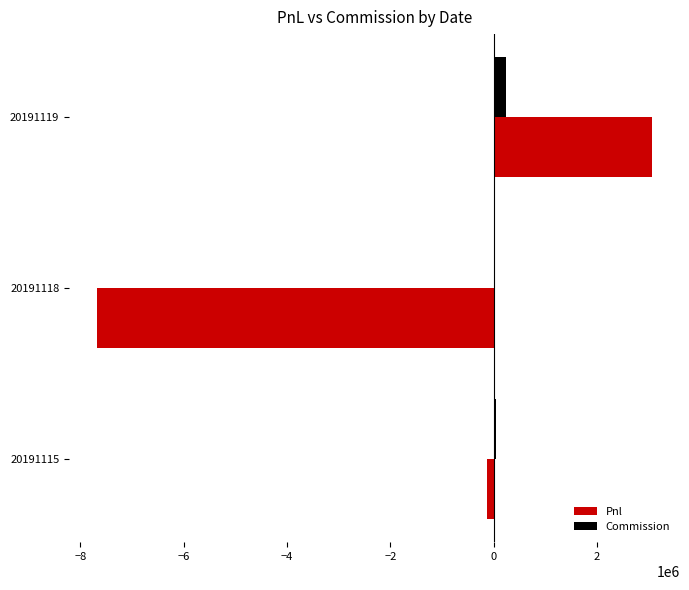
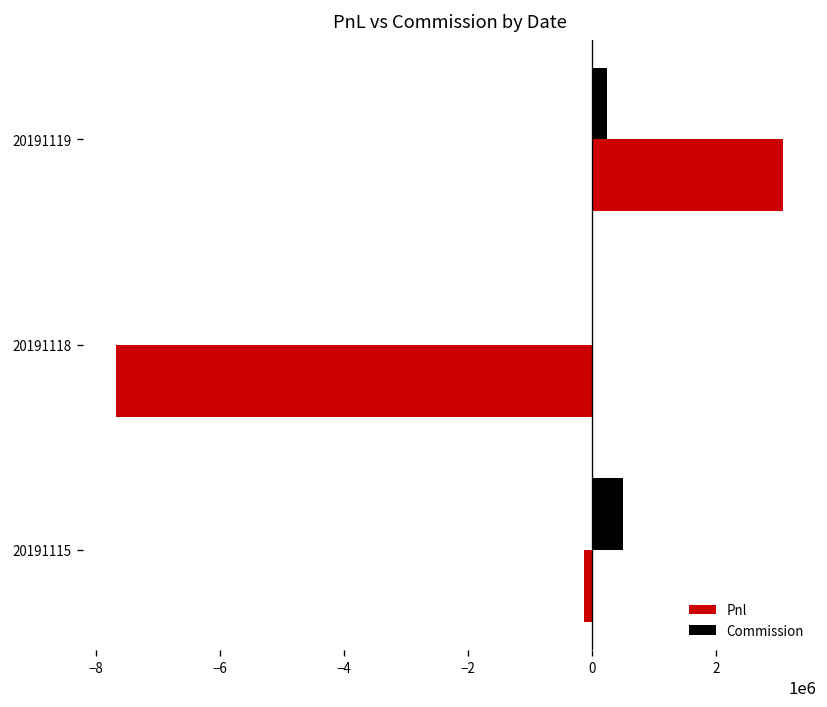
  {
    "Pnl": {
      "20191119": 3100000,
      "20191118": -7700000,
      "20191115": -100000
    },
    "Commission": {
      "20191119": 200000,
-     "20191115": 0
+     "20191115": 500000
    }
  }
